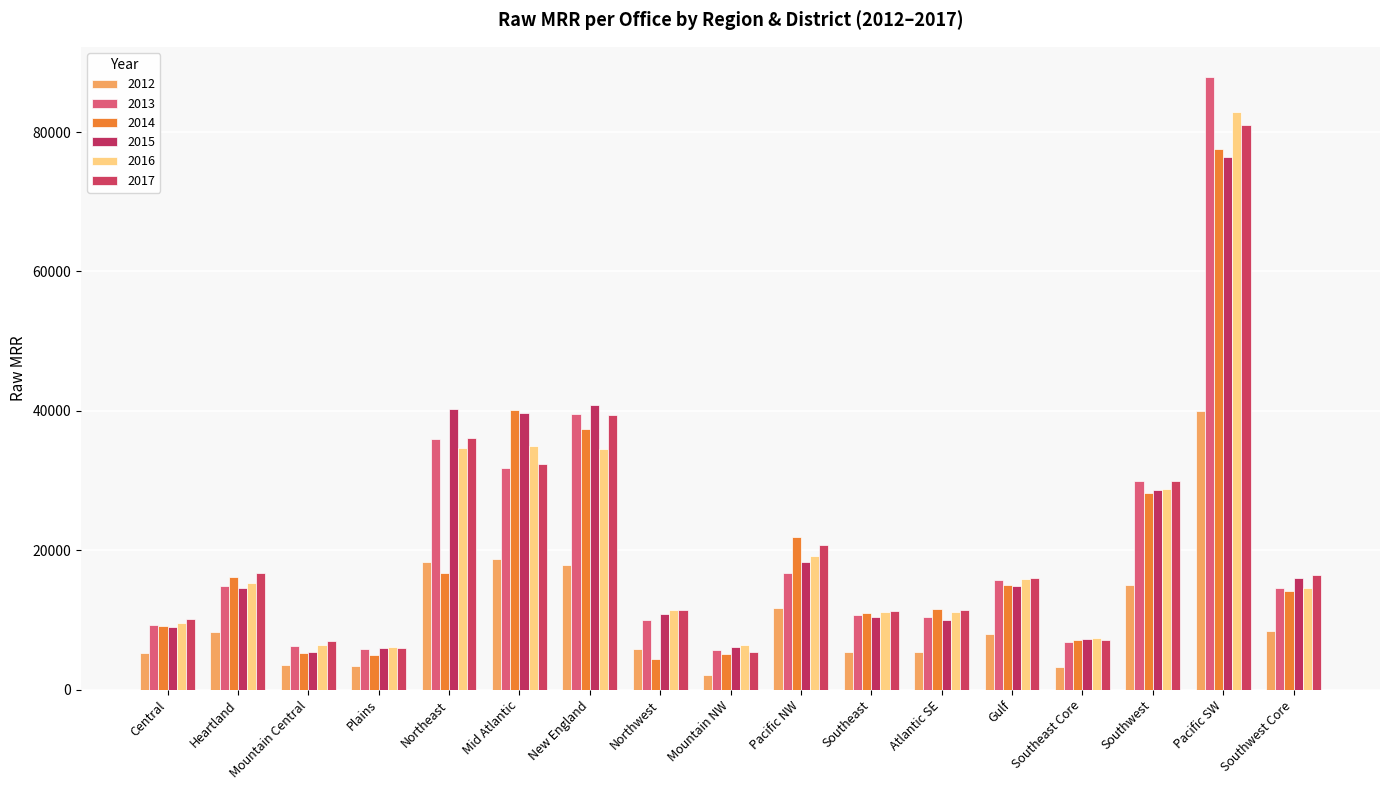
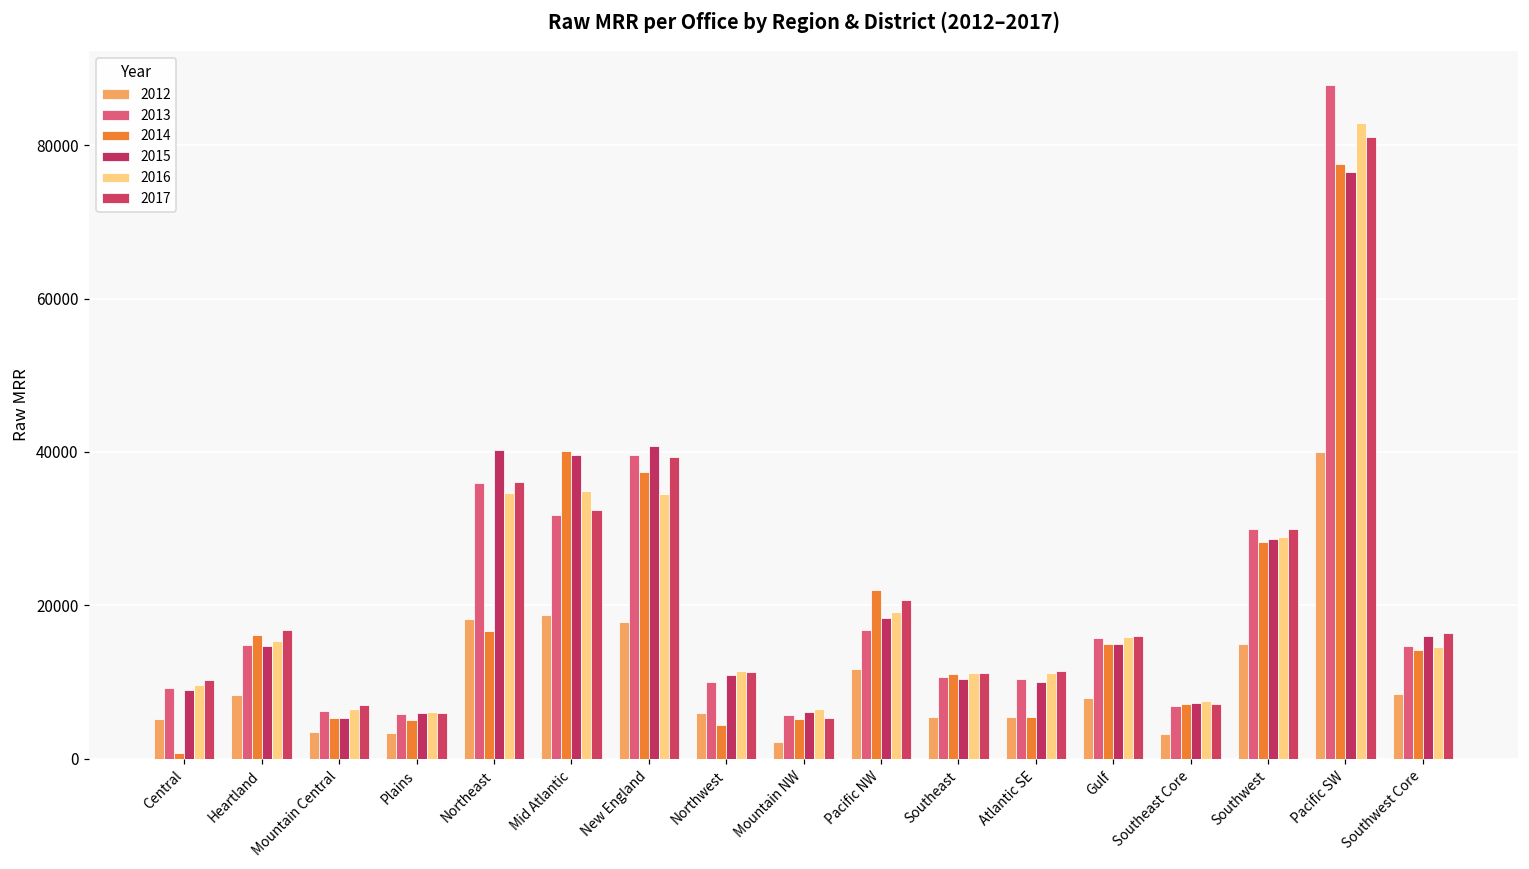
  {
    "2014": {
-     "Central": 9000,
+     "Central": 1000,
      "Heartland": 16000,
      "Mountain Central": 5000,
      "Plains": 5000,
      "Northeast": 17000,
      "Mid Atlantic": 40000,
      "New England": 37000,
      "Northwest": 4000,
      "Mountain NW": 5000,
      "Pacific NW": 22000,
      "Southeast": 11000,
-     "Atlantic SE": 12000,
+     "Atlantic SE": 5000,
      "Gulf": 15000,
      "Southeast Core": 7000,
      "Southwest": 28000,
      "Pacific SW": 78000,
      "Southwest Core": 14000
    }
  }
